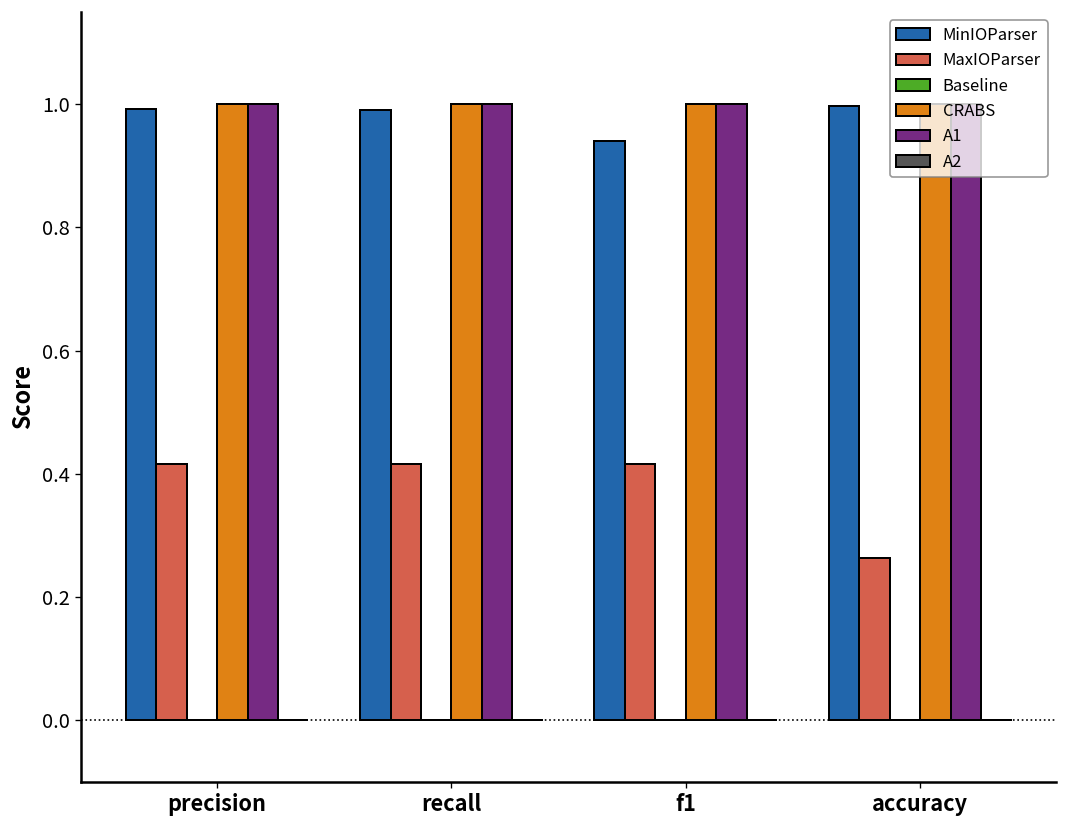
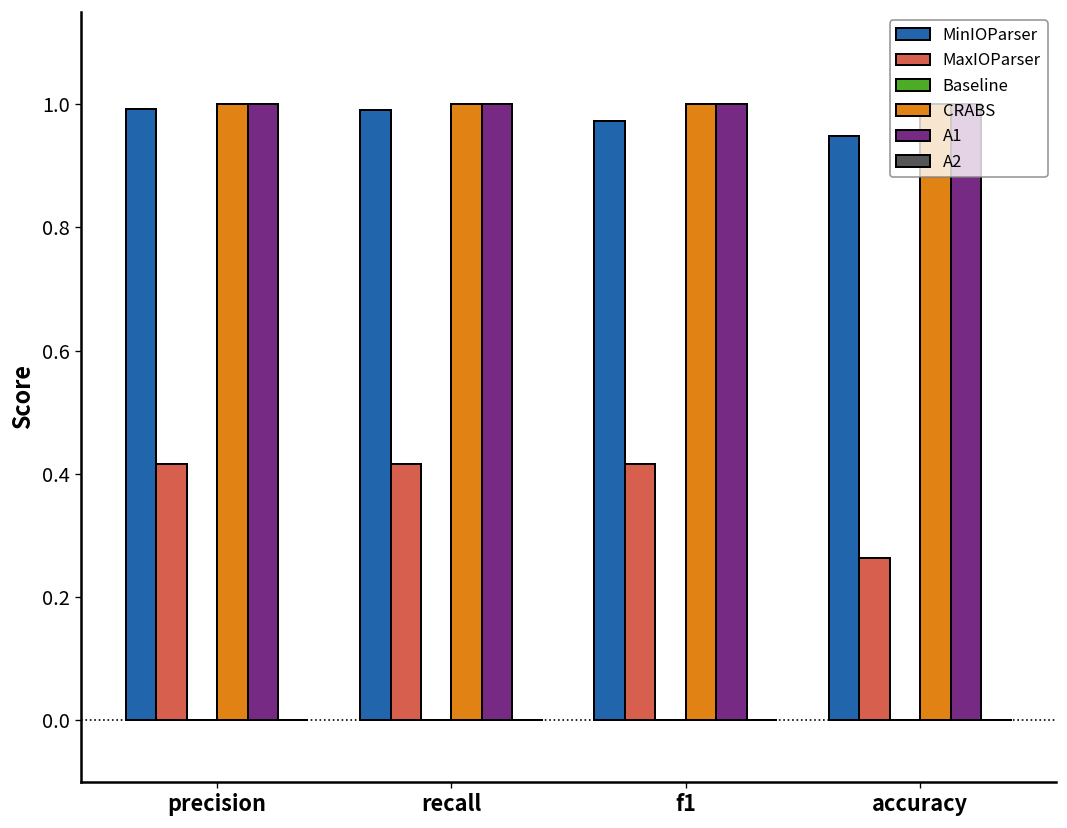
  {
    "MinIOParser": {
      "precision": 0.99,
      "recall": 0.99,
-     "f1": 0.94,
-     "accuracy": 1.00
+     "f1": 0.97,
+     "accuracy": 0.95
    },
    "MaxIOParser": {
      "precision": 0.42,
      "recall": 0.42,
      "f1": 0.42,
      "accuracy": 0.26
    },
    "Baseline": {
      "precision": 0.00,
      "recall": 0.00,
      "f1": 0.00,
      "accuracy": 0.00
    },
    "CRABS": {
      "precision": 1.00,
      "recall": 1.00,
      "f1": 1.00
    },
    "A1": {
      "precision": 1.00,
      "recall": 1.00,
      "f1": 1.00
    },
    "A2": {
      "precision": 0.00,
      "recall": 0.00,
      "f1": 0.00,
      "accuracy": 0.00
    }
  }
